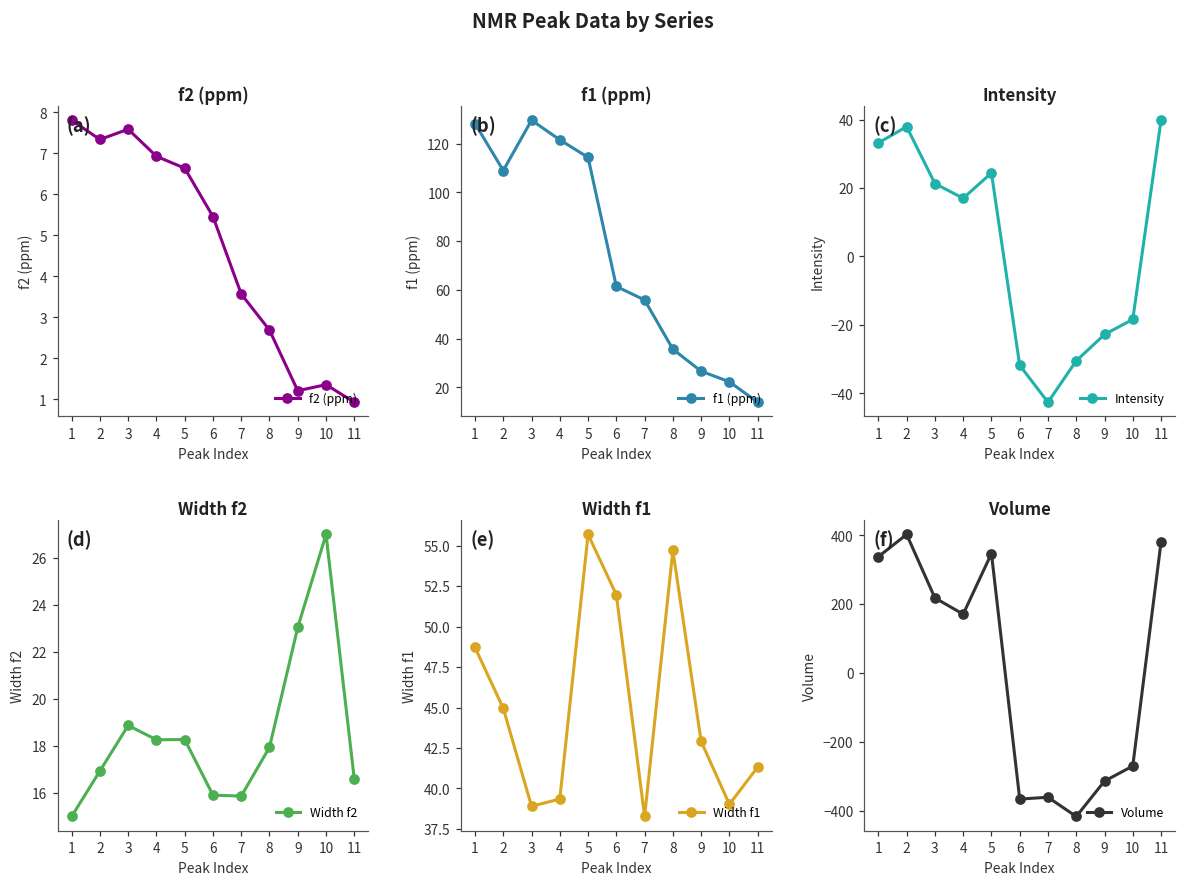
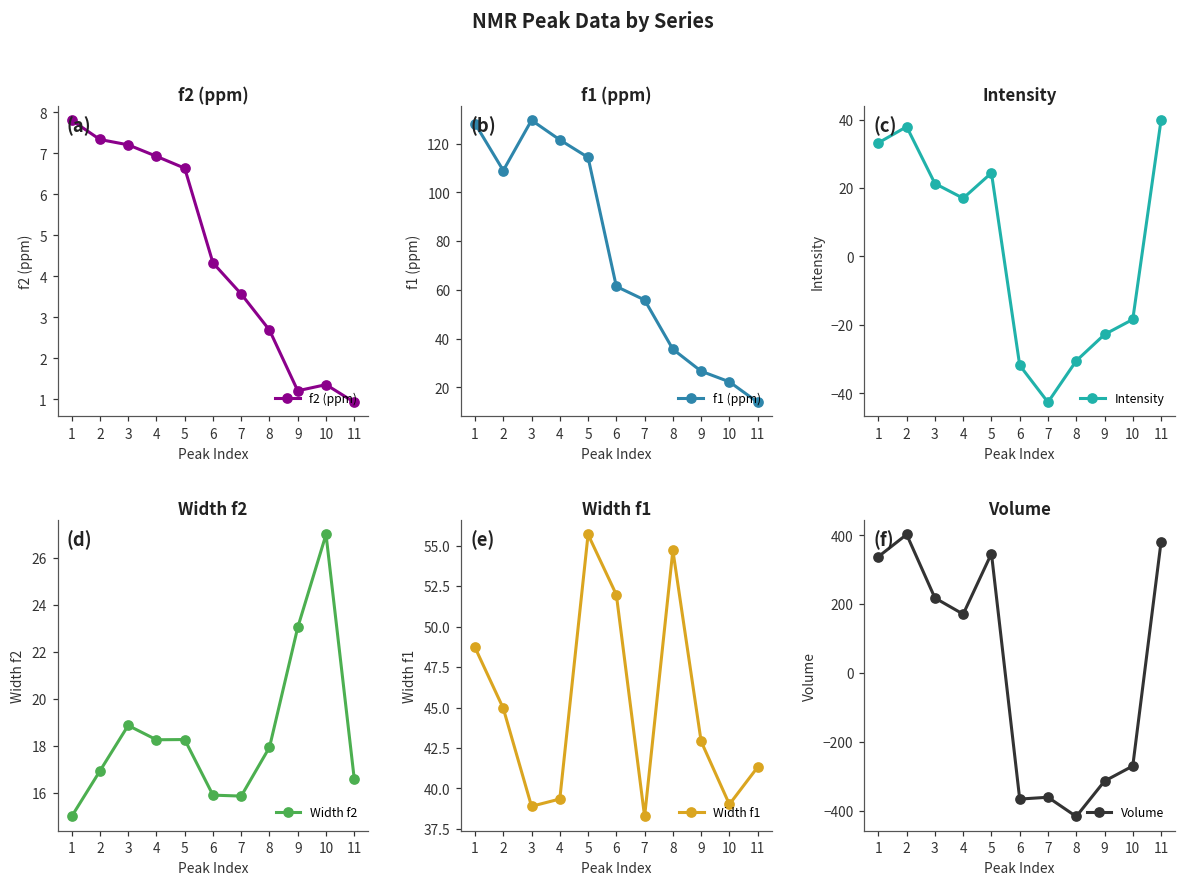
  {
    "f2 (ppm)": {
      "1": 7.8,
      "2": 7.3,
-     "3": 7.6,
+     "3": 7.2,
      "4": 6.9,
      "5": 6.6,
-     "6": 5.5,
+     "6": 4.3,
      "7": 3.6,
      "8": 2.7,
      "9": 1.2,
      "10": 1.4,
      "11": 0.9
    },
    "f1 (ppm)": {
      "1": 128,
      "2": 109,
      "3": 130,
      "4": 122,
      "5": 114,
      "6": 61,
      "7": 56,
      "8": 36,
      "9": 27,
      "10": 22,
      "11": 14
    },
    "Intensity": {
      "1": 33,
      "2": 38,
      "3": 21,
      "4": 17,
      "5": 24,
      "6": -32,
      "7": -43,
      "8": -31,
      "9": -23,
      "10": -18,
      "11": 40
    },
    "Width f2": {
      "1": 15.0,
      "2": 16.9,
      "3": 18.9,
      "4": 18.3,
      "5": 18.3,
      "6": 15.9,
      "7": 15.9,
      "8": 17.9,
      "9": 23.0,
      "10": 27.0,
      "11": 16.6
    },
    "Width f1": {
      "1": 48.7,
      "2": 45.0,
      "3": 38.9,
      "4": 39.4,
      "5": 55.7,
      "6": 52.0,
      "7": 38.3,
      "8": 54.7,
      "9": 42.9,
      "10": 39.0,
      "11": 41.3
    },
    "Volume": {
      "1": 340,
      "2": 400,
      "3": 220,
      "4": 170,
      "5": 350,
      "6": -370,
      "7": -360,
      "8": -420,
      "9": -310,
      "10": -270,
      "11": 380
    }
  }
